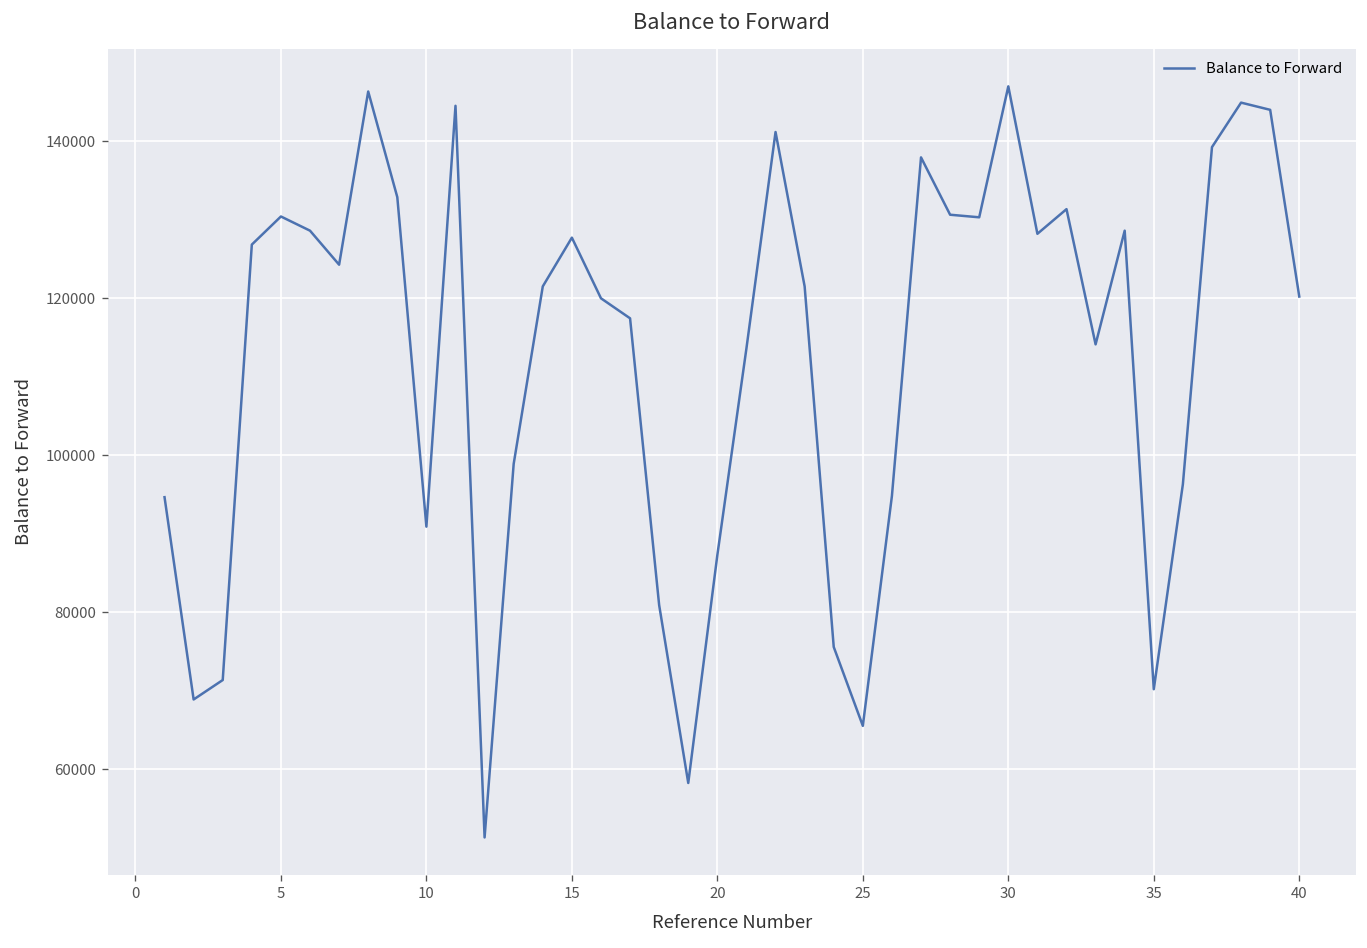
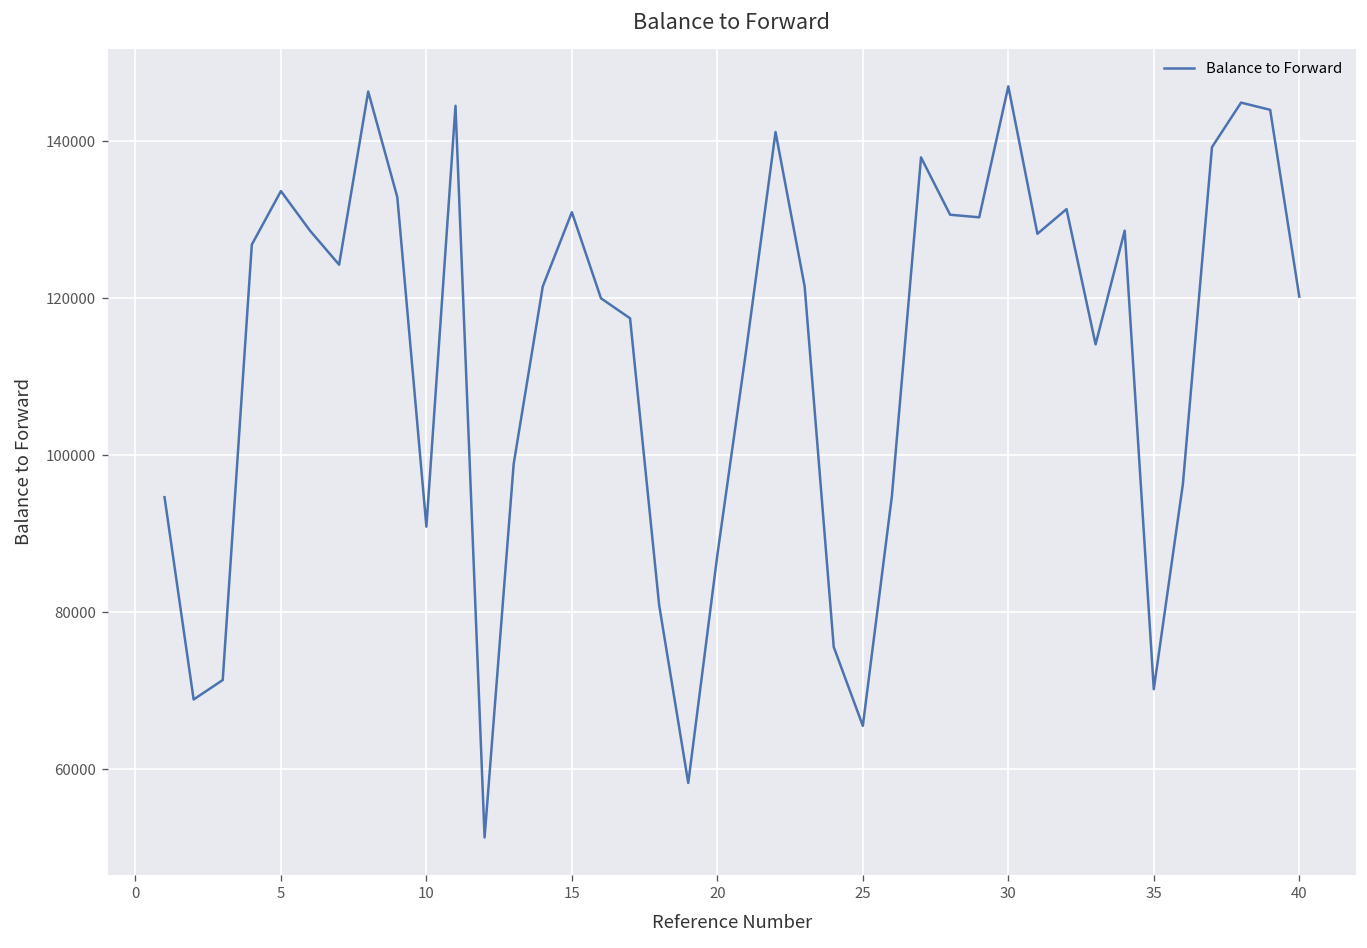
  {
-   "5": 130000,
+   "5": 134000,
    "10": 91000,
-   "15": 128000,
+   "15": 131000,
    "20": 87000,
    "25": 66000,
    "30": 147000,
    "35": 70000,
    "40": 120000
  }
